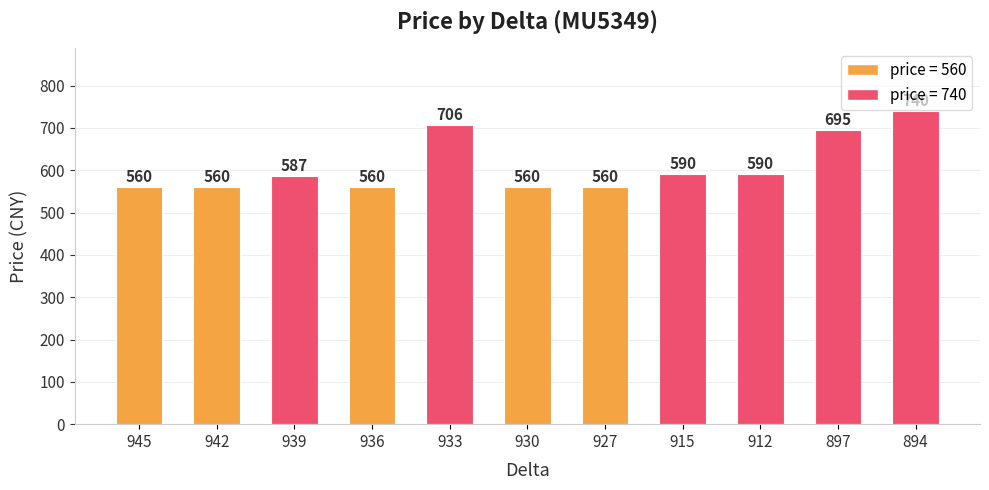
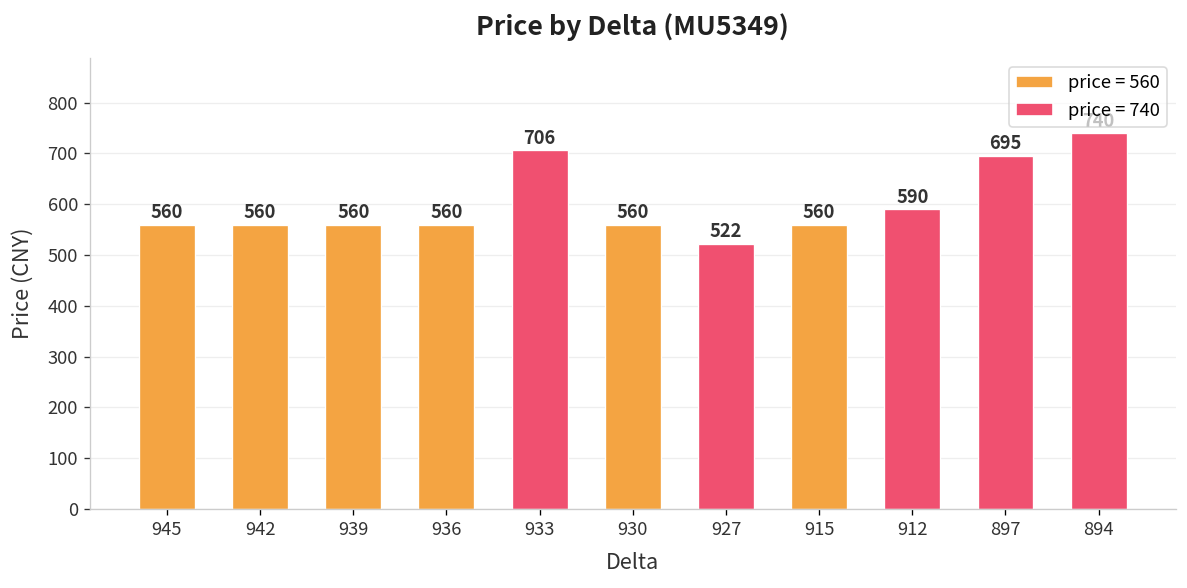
  {
    "945": 560,
    "942": 560,
-   "939": 587,
+   "939": 560,
    "936": 560,
    "933": 706,
    "930": 560,
-   "927": 560,
-   "915": 590,
+   "927": 522,
+   "915": 560,
    "912": 590,
    "897": 695
  }
